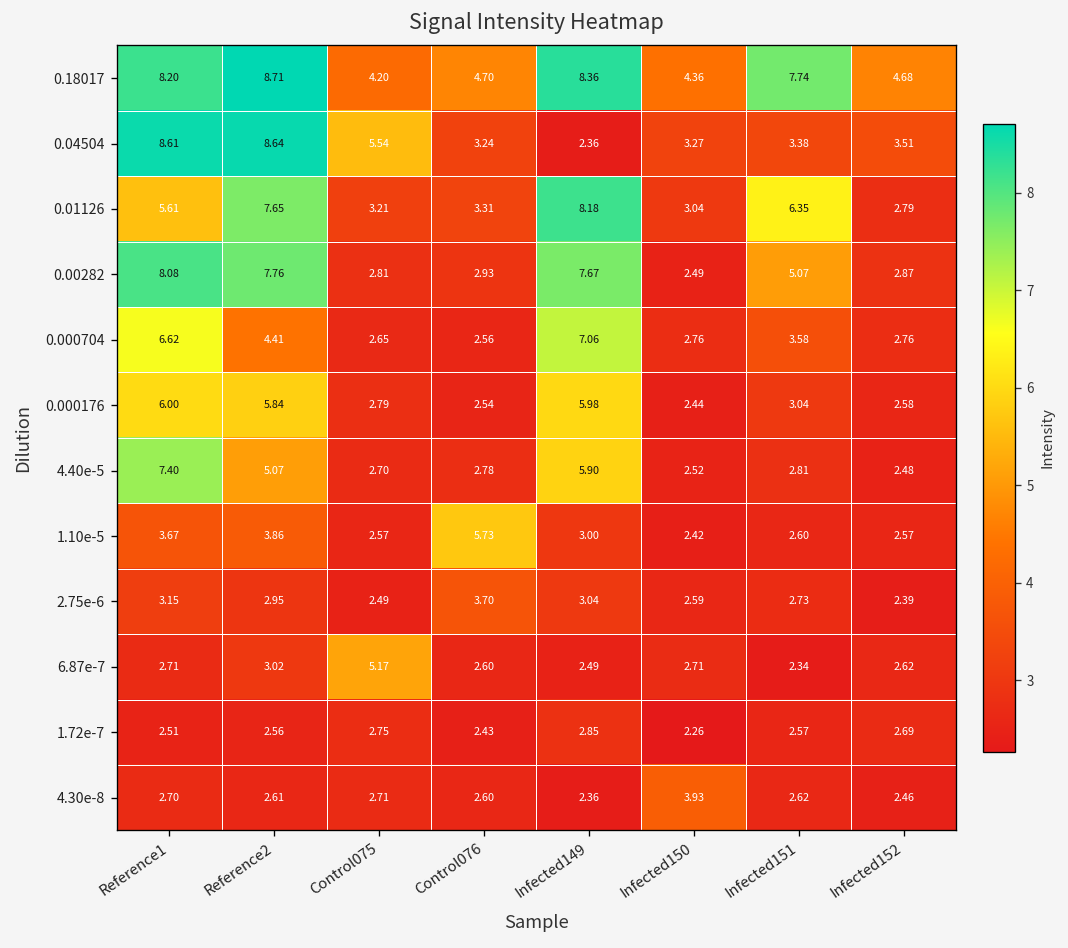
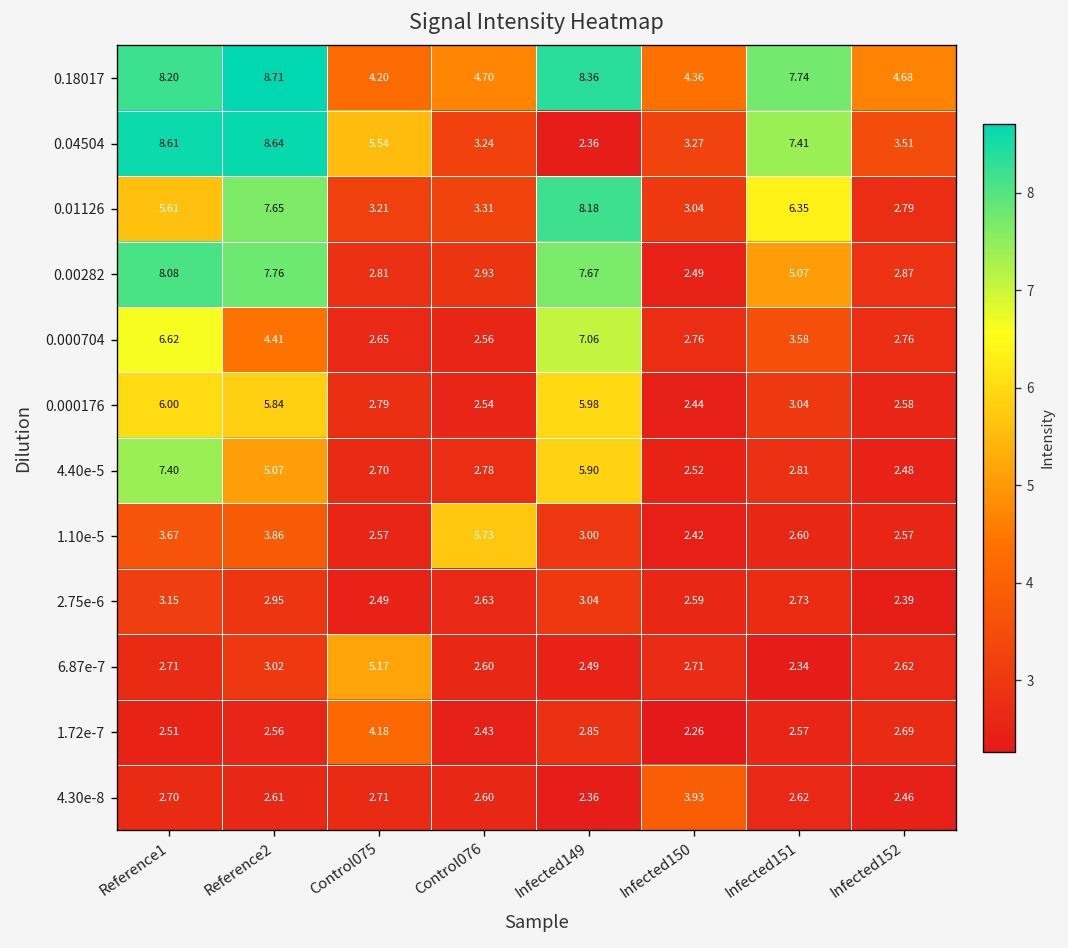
  {
    "0.18017": {
      "Reference1": 8.20,
      "Reference2": 8.71,
      "Control075": 4.20,
      "Control076": 4.70,
      "Infected149": 8.36,
      "Infected150": 4.36,
      "Infected151": 7.74,
      "Infected152": 4.68
    },
    "0.04504": {
      "Reference1": 8.61,
      "Reference2": 8.64,
      "Control075": 5.54,
      "Control076": 3.24,
      "Infected149": 2.36,
      "Infected150": 3.27,
-     "Infected151": 3.38,
+     "Infected151": 7.41,
      "Infected152": 3.51
    },
    "0.01126": {
      "Reference1": 5.61,
      "Reference2": 7.65,
      "Control075": 3.21,
      "Control076": 3.31,
      "Infected149": 8.18,
      "Infected150": 3.04,
      "Infected151": 6.35,
      "Infected152": 2.79
    },
    "0.00282": {
      "Reference1": 8.08,
      "Reference2": 7.76,
      "Control075": 2.81,
      "Control076": 2.93,
      "Infected149": 7.67,
      "Infected150": 2.49,
      "Infected151": 5.07,
      "Infected152": 2.87
    },
    "0.000704": {
      "Reference1": 6.62,
      "Reference2": 4.41,
      "Control075": 2.65,
      "Control076": 2.56,
      "Infected149": 7.06,
      "Infected150": 2.76,
      "Infected151": 3.58,
      "Infected152": 2.76
    },
    "0.000176": {
      "Reference1": 6.00,
      "Reference2": 5.84,
      "Control075": 2.79,
      "Control076": 2.54,
      "Infected149": 5.98,
      "Infected150": 2.44,
      "Infected151": 3.04,
      "Infected152": 2.58
    },
    "4.40e-5": {
      "Reference1": 7.40,
      "Reference2": 5.07,
      "Control075": 2.70,
      "Control076": 2.78,
      "Infected149": 5.90,
      "Infected150": 2.52,
      "Infected151": 2.81,
      "Infected152": 2.48
    },
    "1.10e-5": {
      "Reference1": 3.67,
      "Reference2": 3.86,
      "Control075": 2.57,
      "Control076": 5.73,
      "Infected149": 3.00,
      "Infected150": 2.42,
      "Infected151": 2.60,
      "Infected152": 2.57
    },
    "2.75e-6": {
      "Reference1": 3.15,
      "Reference2": 2.95,
      "Control075": 2.49,
-     "Control076": 3.70,
+     "Control076": 2.63,
      "Infected149": 3.04,
      "Infected150": 2.59,
      "Infected151": 2.73,
      "Infected152": 2.39
    },
    "6.87e-7": {
      "Reference1": 2.71,
      "Reference2": 3.02,
      "Control075": 5.17,
      "Control076": 2.60,
      "Infected149": 2.49,
      "Infected150": 2.71,
      "Infected151": 2.34,
      "Infected152": 2.62
    },
    "1.72e-7": {
      "Reference1": 2.51,
      "Reference2": 2.56,
-     "Control075": 2.75,
+     "Control075": 4.18,
      "Control076": 2.43,
      "Infected149": 2.85,
      "Infected150": 2.26,
      "Infected151": 2.57,
      "Infected152": 2.69
    },
    "4.30e-8": {
      "Reference1": 2.70,
      "Reference2": 2.61,
      "Control075": 2.71,
      "Control076": 2.60,
      "Infected149": 2.36,
      "Infected150": 3.93,
      "Infected151": 2.62,
      "Infected152": 2.46
    }
  }
